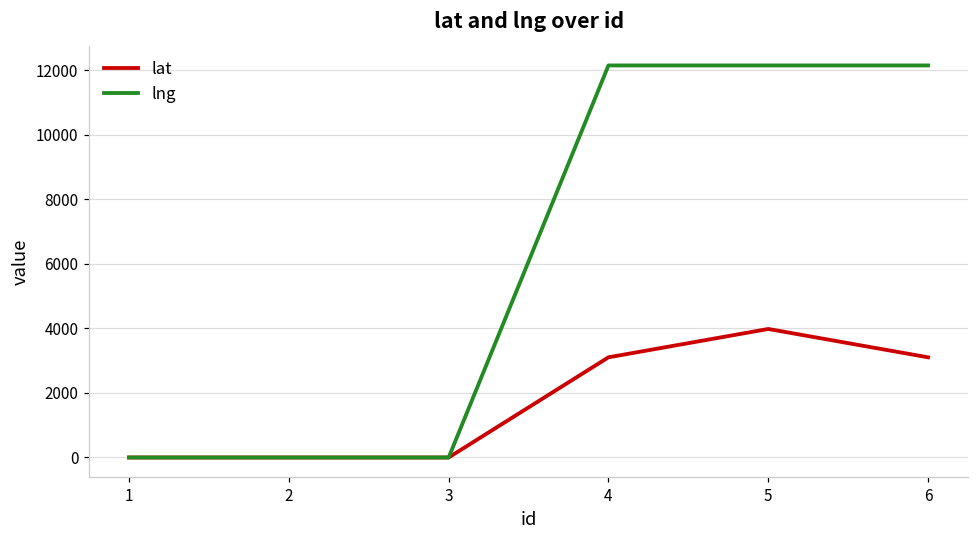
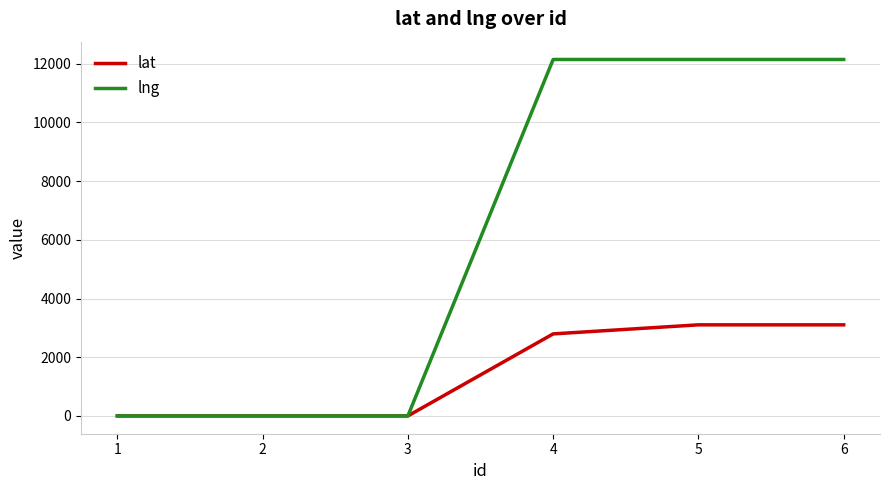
  {
    "lat": {
-     "4": 3100,
-     "5": 4000,
+     "4": 2800,
+     "5": 3100,
      "6": 3100
    },
    "lng": {
      "4": 12100,
      "5": 12100,
      "6": 12100
    }
  }
